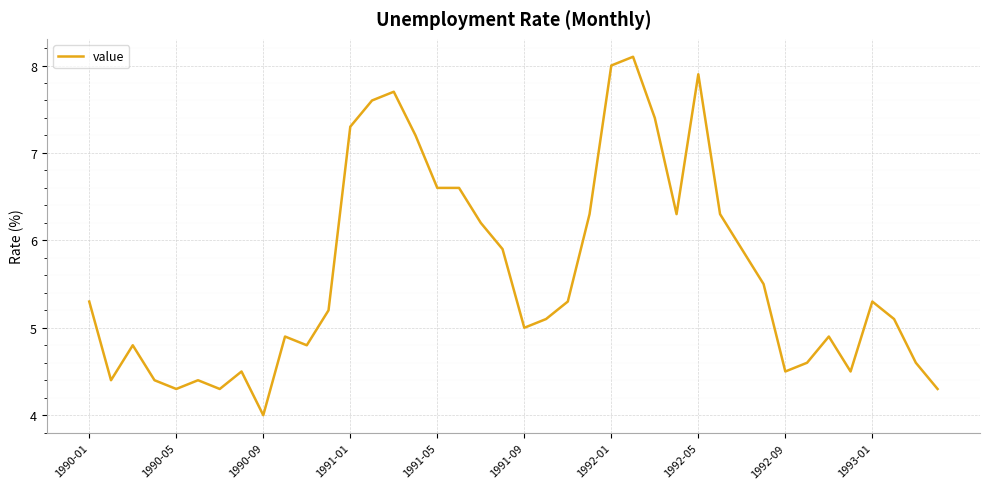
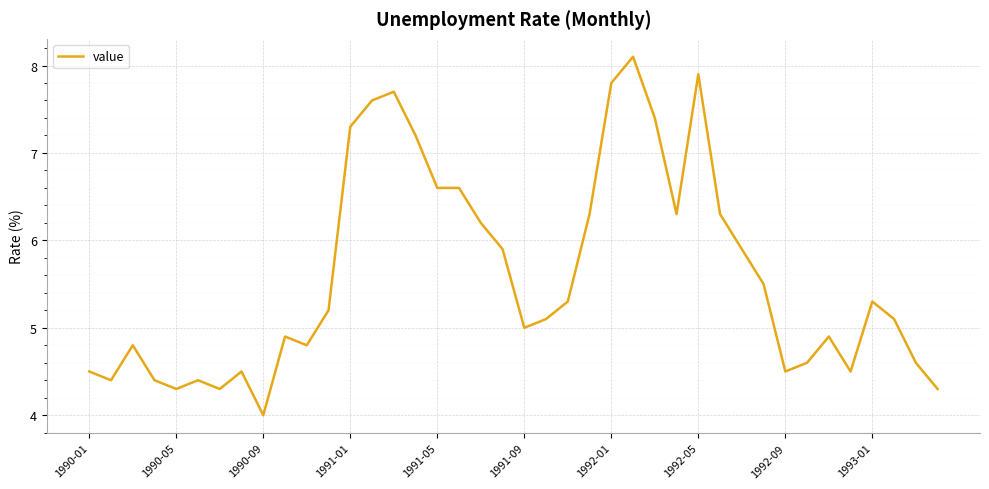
  {
-   "1990-01": 5.3,
+   "1990-01": 4.5,
    "1990-05": 4.3,
    "1990-09": 4.0,
    "1991-01": 7.3,
    "1991-05": 6.6,
    "1991-09": 5.0,
-   "1992-01": 8.0,
+   "1992-01": 7.8,
    "1992-05": 7.9,
    "1992-09": 4.5,
    "1993-01": 5.3
  }
